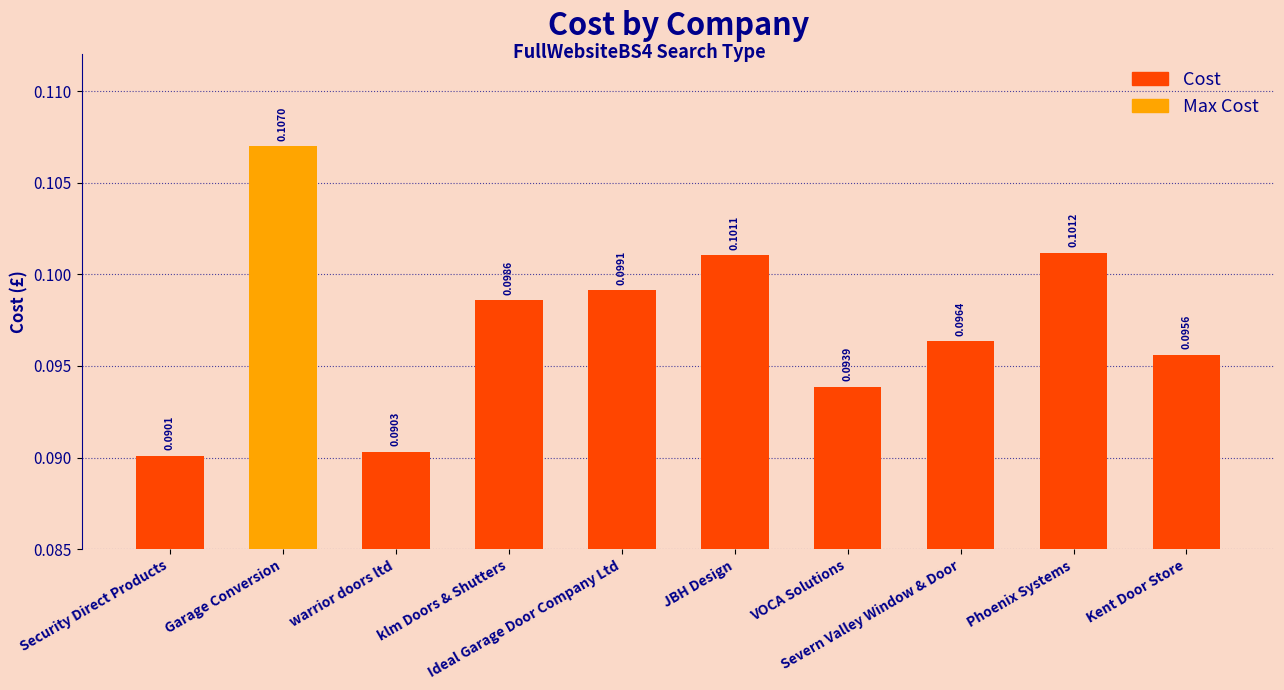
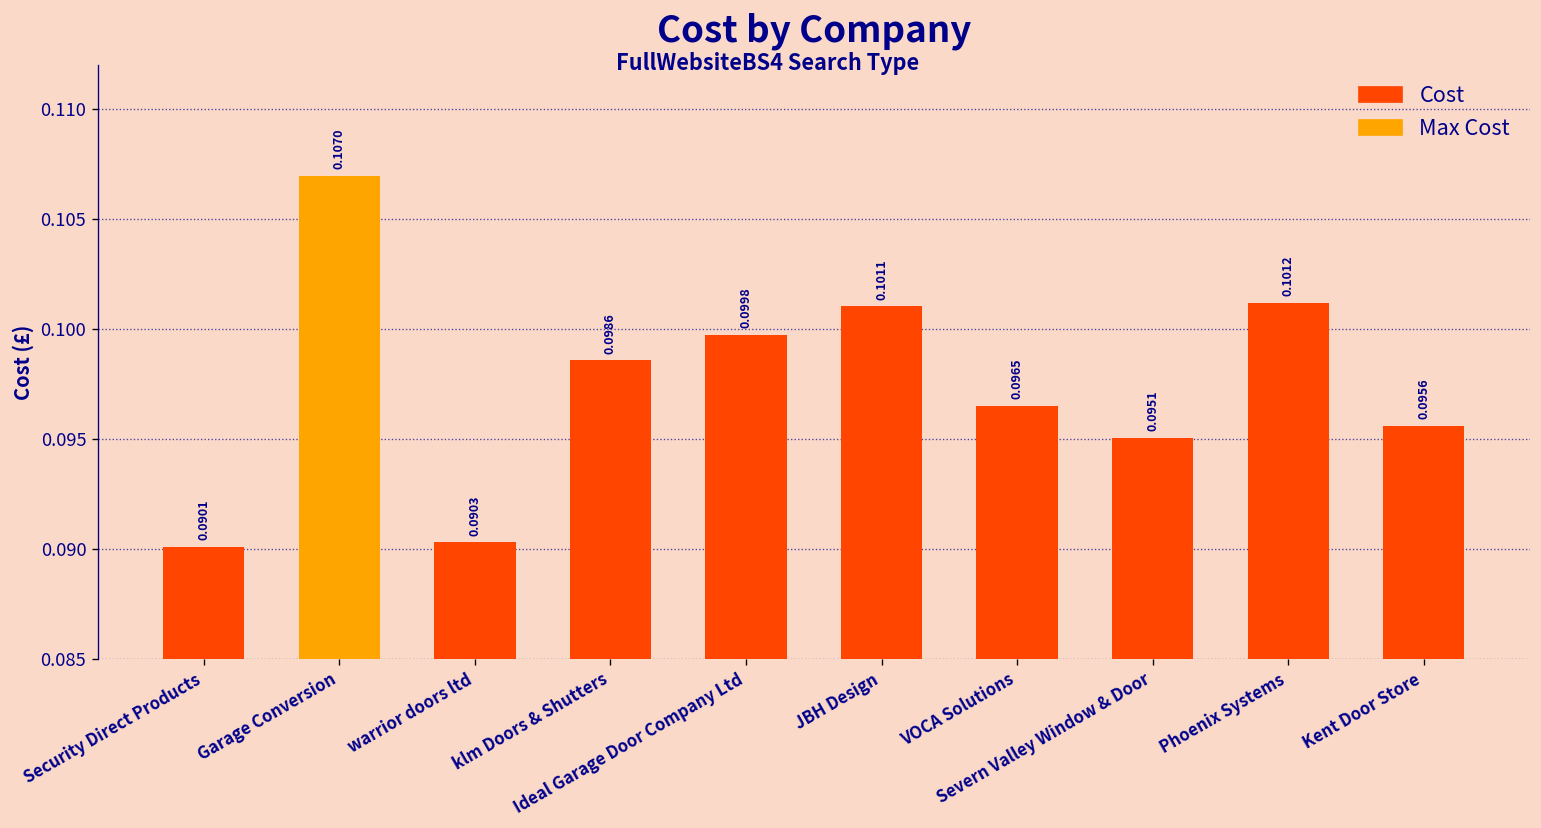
  {
    "Security Direct Products": 0.0901,
    "Garage Conversion": 0.1070,
    "warrior doors ltd": 0.0903,
    "klm Doors & Shutters": 0.0986,
-   "Ideal Garage Door Company Ltd": 0.0991,
+   "Ideal Garage Door Company Ltd": 0.0998,
    "JBH Design": 0.1011,
-   "VOCA Solutions": 0.0939,
-   "Severn Valley Window & Door": 0.0964,
+   "VOCA Solutions": 0.0965,
+   "Severn Valley Window & Door": 0.0951,
    "Phoenix Systems": 0.1012,
    "Kent Door Store": 0.0956
  }
